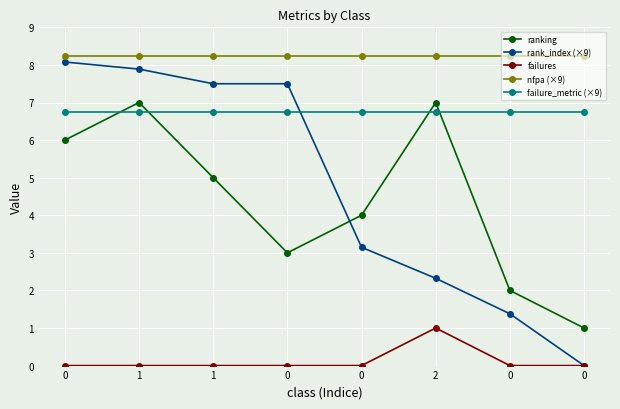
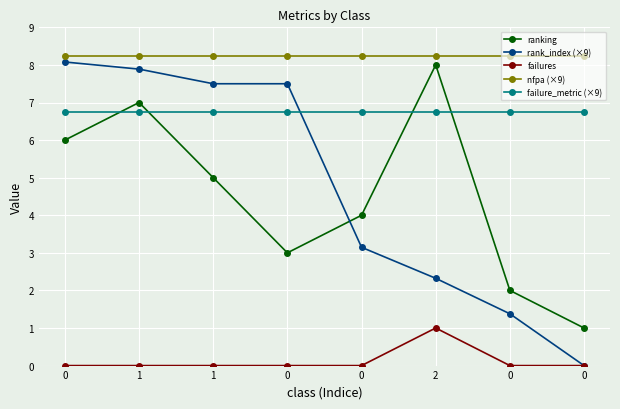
  {
    "ranking": {
-     "2": 7
+     "2": 8
    },
    "rank_index (×9)": {
      "2": 2.3
    },
    "failures": {
      "2": 1
    },
    "nfpa (×9)": {
      "2": 8.2
    },
    "failure_metric (×9)": {
      "2": 6.8
    }
  }
